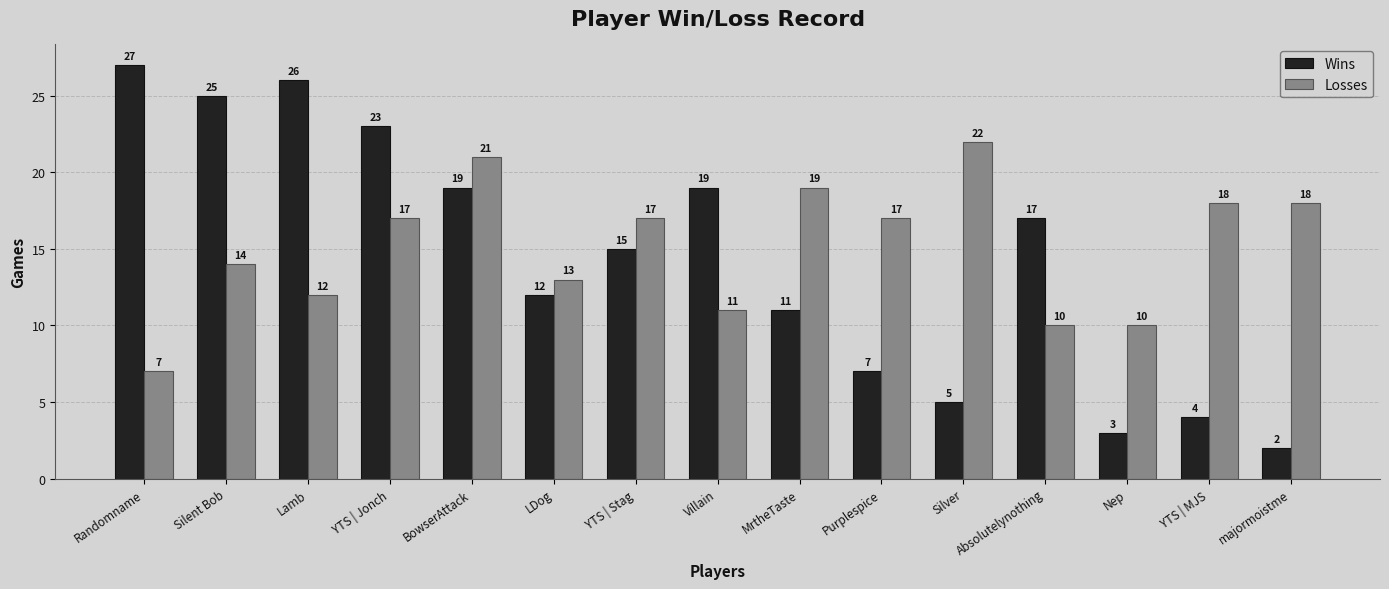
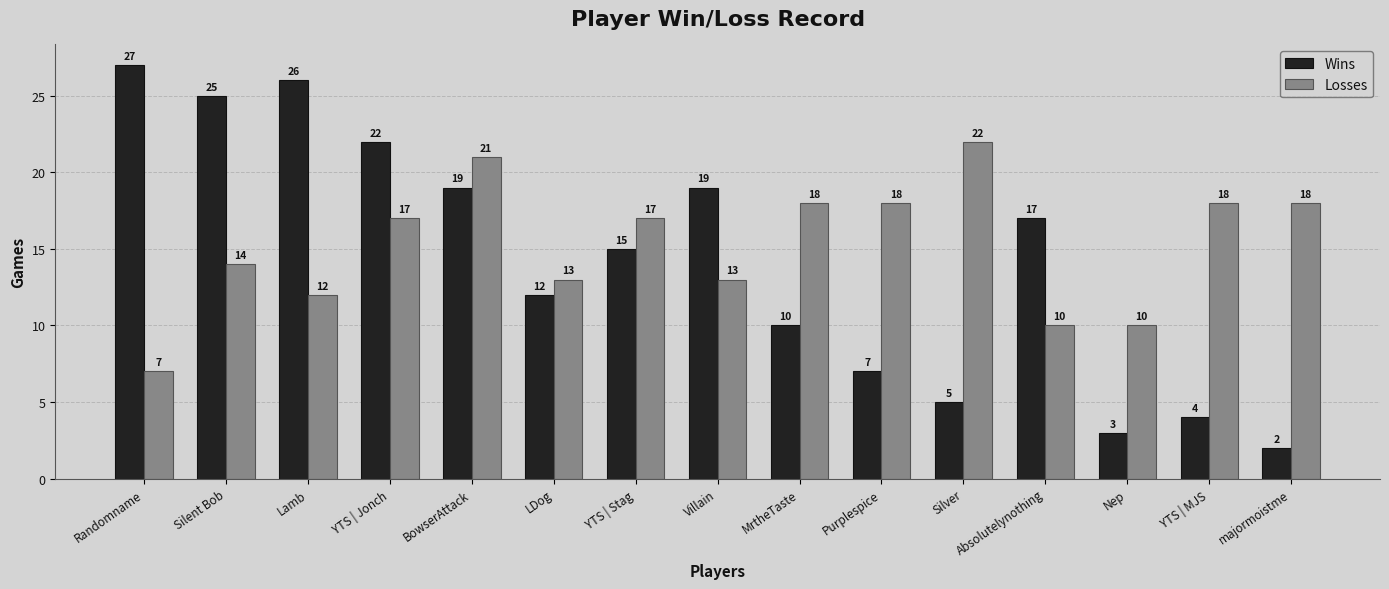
  {
    "Wins": {
      "Randomname": 27,
      "Silent Bob": 25,
      "Lamb": 26,
-     "YTS | Jonch": 23,
+     "YTS | Jonch": 22,
      "BowserAttack": 19,
      "LDog": 12,
      "YTS | Stag": 15,
      "Villain": 19,
-     "MrtheTaste": 11,
+     "MrtheTaste": 10,
      "Purplespice": 7,
      "Silver": 5,
      "Absolutelynothing": 17,
      "Nep": 3,
      "YTS | MJS": 4,
      "majormoistme": 2
    },
    "Losses": {
      "Randomname": 7,
      "Silent Bob": 14,
      "Lamb": 12,
      "YTS | Jonch": 17,
      "BowserAttack": 21,
      "LDog": 13,
      "YTS | Stag": 17,
-     "Villain": 11,
-     "MrtheTaste": 19,
-     "Purplespice": 17,
+     "Villain": 13,
+     "MrtheTaste": 18,
+     "Purplespice": 18,
      "Silver": 22,
      "Absolutelynothing": 10,
      "Nep": 10,
      "YTS | MJS": 18,
      "majormoistme": 18
    }
  }
